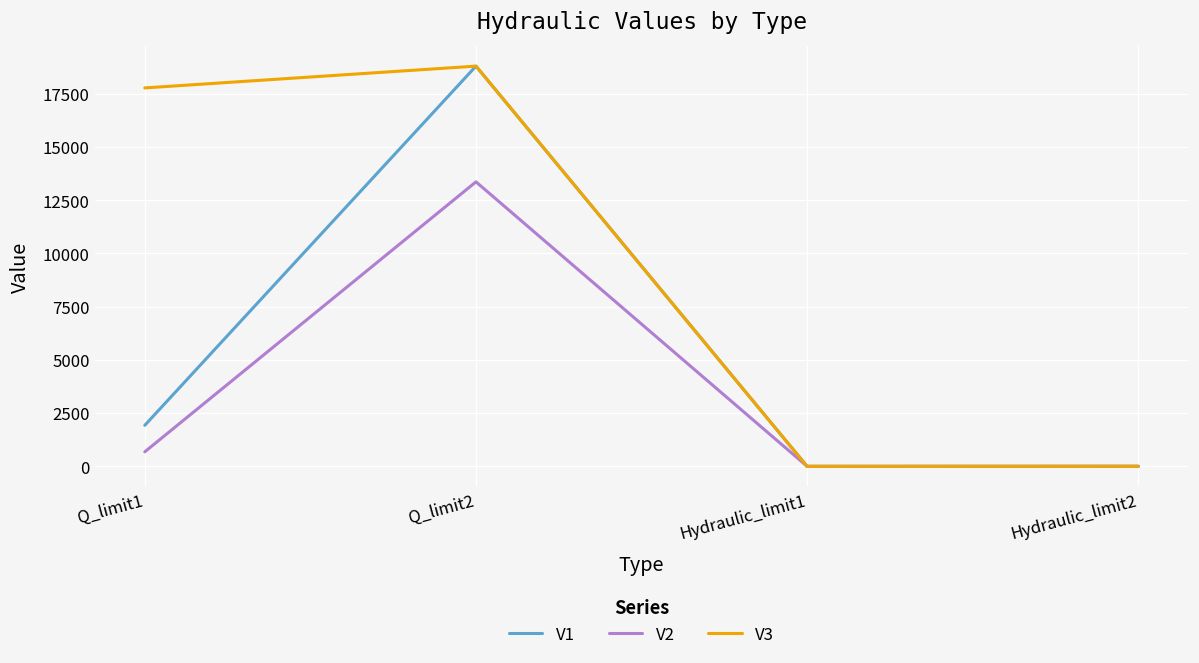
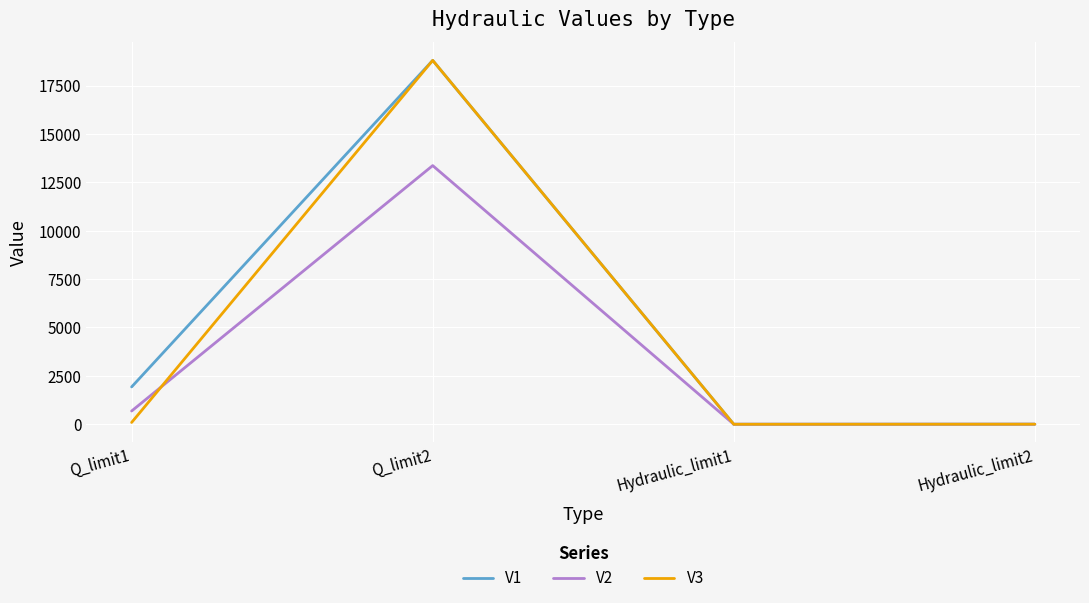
  {
    "V1": {
      "Q_limit1": 1900
    },
    "V2": {
      "Q_limit1": 700,
      "Q_limit2": 13400
    },
    "V3": {
-     "Q_limit1": 17800
+     "Q_limit1": 100
    }
  }
